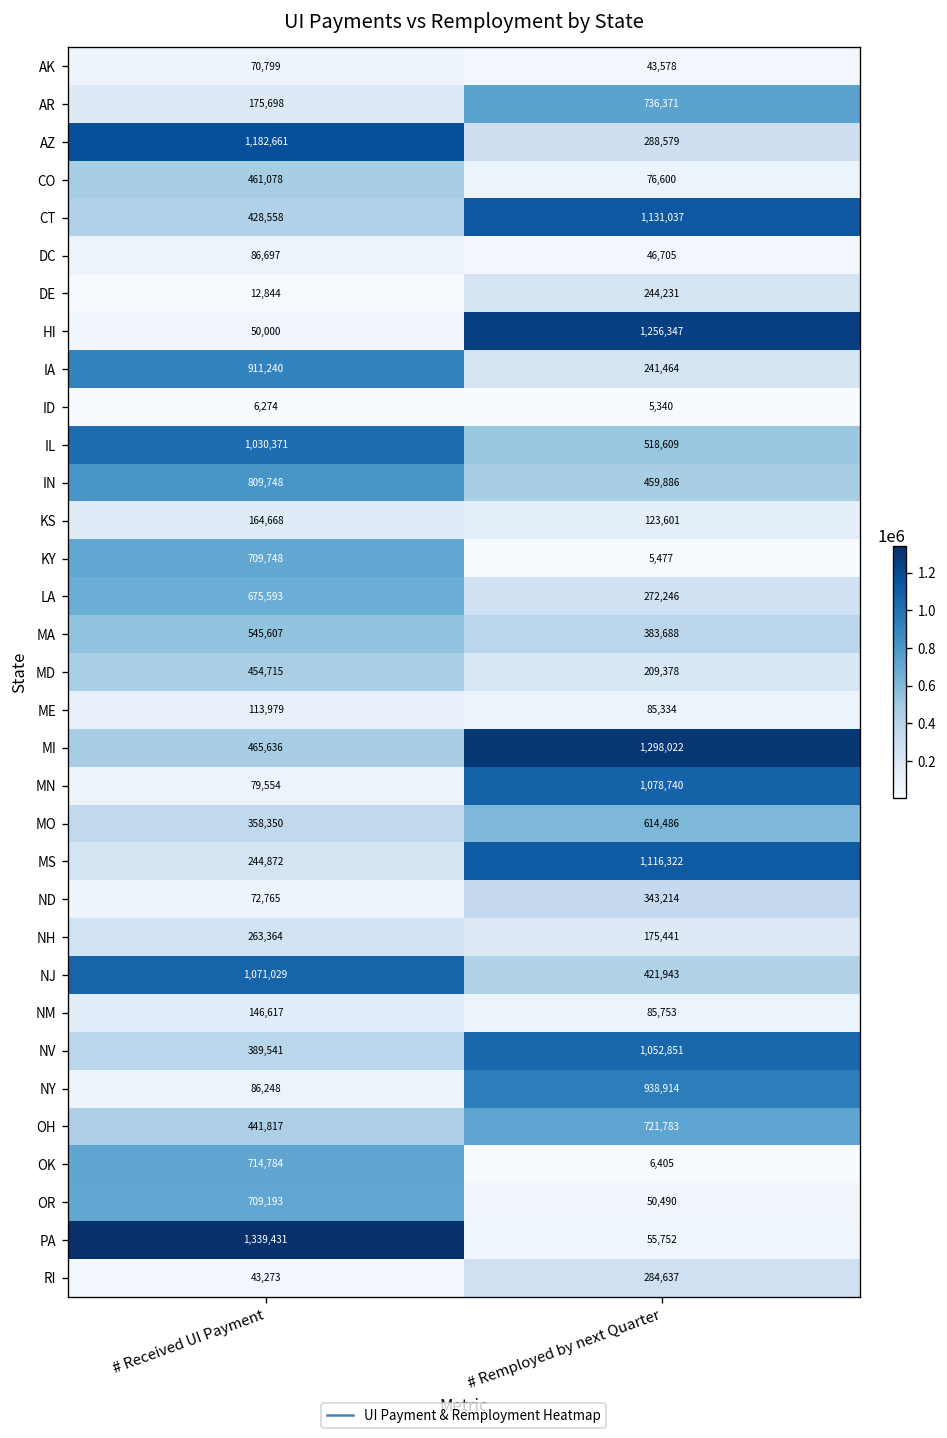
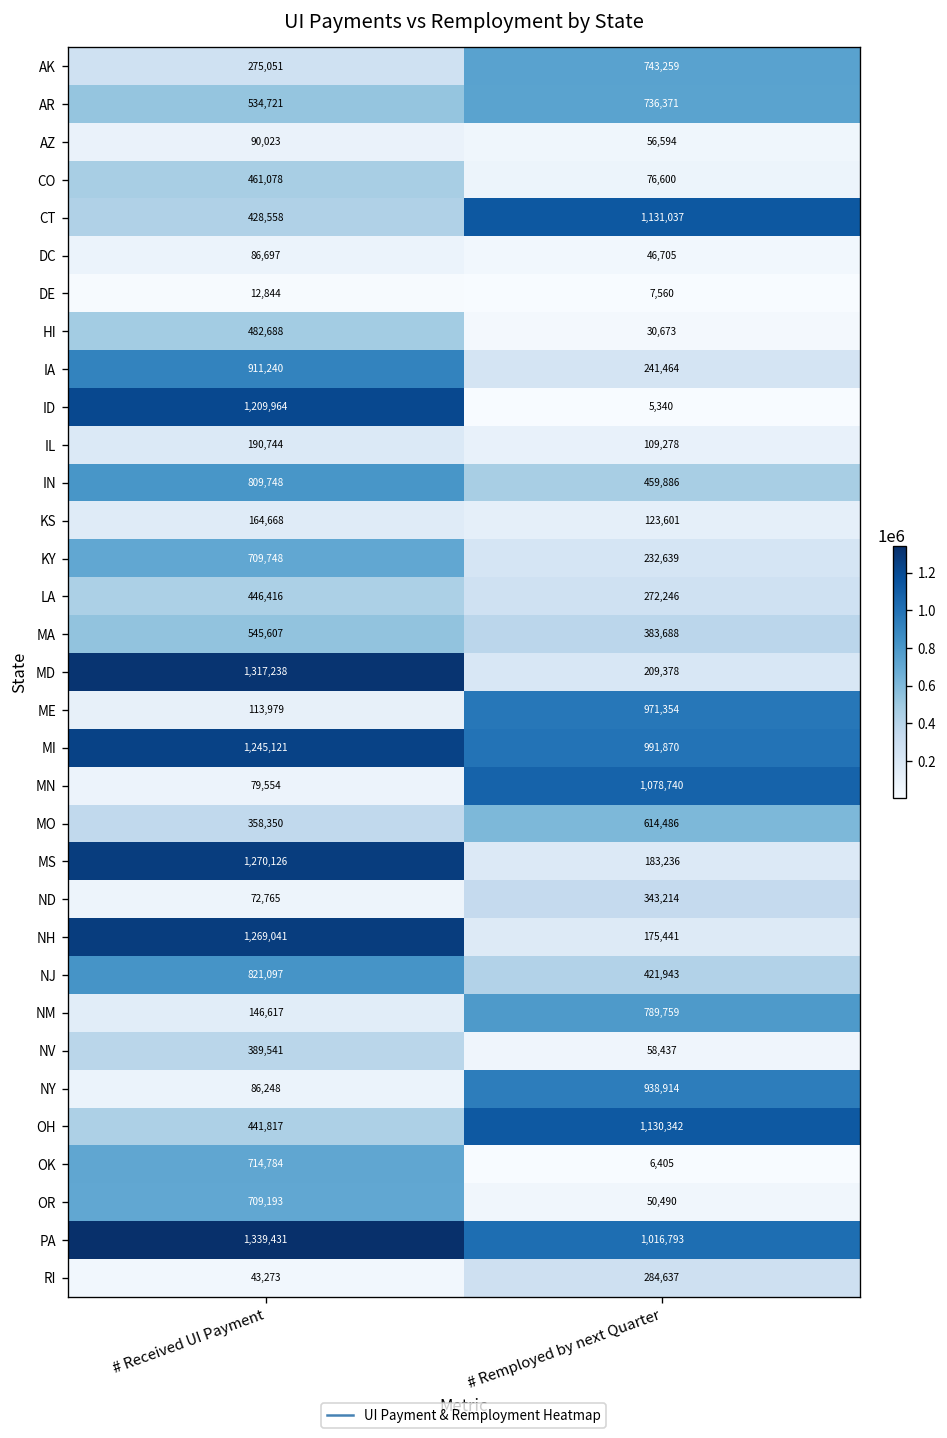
  {
    "AK": {
-     "# Received UI Payment": "70,799",
-     "# Remployed by next Quarter": "43,578"
+     "# Received UI Payment": "275,051",
+     "# Remployed by next Quarter": "743,259"
    },
    "AR": {
-     "# Received UI Payment": "175,698",
+     "# Received UI Payment": "534,721",
      "# Remployed by next Quarter": "736,371"
    },
    "AZ": {
-     "# Received UI Payment": "1,182,661",
-     "# Remployed by next Quarter": "288,579"
+     "# Received UI Payment": "90,023",
+     "# Remployed by next Quarter": "56,594"
    },
    "CO": {
      "# Received UI Payment": "461,078",
      "# Remployed by next Quarter": "76,600"
    },
    "CT": {
      "# Received UI Payment": "428,558",
      "# Remployed by next Quarter": "1,131,037"
    },
    "DC": {
      "# Received UI Payment": "86,697",
      "# Remployed by next Quarter": "46,705"
    },
    "DE": {
      "# Received UI Payment": "12,844",
-     "# Remployed by next Quarter": "244,231"
+     "# Remployed by next Quarter": "7,560"
    },
    "HI": {
-     "# Received UI Payment": "50,000",
-     "# Remployed by next Quarter": "1,256,347"
+     "# Received UI Payment": "482,688",
+     "# Remployed by next Quarter": "30,673"
    },
    "IA": {
      "# Received UI Payment": "911,240",
      "# Remployed by next Quarter": "241,464"
    },
    "ID": {
-     "# Received UI Payment": "6,274",
+     "# Received UI Payment": "1,209,964",
      "# Remployed by next Quarter": "5,340"
    },
    "IL": {
-     "# Received UI Payment": "1,030,371",
-     "# Remployed by next Quarter": "518,609"
+     "# Received UI Payment": "190,744",
+     "# Remployed by next Quarter": "109,278"
    },
    "IN": {
      "# Received UI Payment": "809,748",
      "# Remployed by next Quarter": "459,886"
    },
    "KS": {
      "# Received UI Payment": "164,668",
      "# Remployed by next Quarter": "123,601"
    },
    "KY": {
      "# Received UI Payment": "709,748",
-     "# Remployed by next Quarter": "5,477"
+     "# Remployed by next Quarter": "232,639"
    },
    "LA": {
-     "# Received UI Payment": "675,593",
+     "# Received UI Payment": "446,416",
      "# Remployed by next Quarter": "272,246"
    },
    "MA": {
      "# Received UI Payment": "545,607",
      "# Remployed by next Quarter": "383,688"
    },
    "MD": {
-     "# Received UI Payment": "454,715",
+     "# Received UI Payment": "1,317,238",
      "# Remployed by next Quarter": "209,378"
    },
    "ME": {
      "# Received UI Payment": "113,979",
-     "# Remployed by next Quarter": "85,334"
+     "# Remployed by next Quarter": "971,354"
    },
    "MI": {
-     "# Received UI Payment": "465,636",
-     "# Remployed by next Quarter": "1,298,022"
+     "# Received UI Payment": "1,245,121",
+     "# Remployed by next Quarter": "991,870"
    },
    "MN": {
      "# Received UI Payment": "79,554",
      "# Remployed by next Quarter": "1,078,740"
    },
    "MO": {
      "# Received UI Payment": "358,350",
      "# Remployed by next Quarter": "614,486"
    },
    "MS": {
-     "# Received UI Payment": "244,872",
-     "# Remployed by next Quarter": "1,116,322"
+     "# Received UI Payment": "1,270,126",
+     "# Remployed by next Quarter": "183,236"
    },
    "ND": {
      "# Received UI Payment": "72,765",
      "# Remployed by next Quarter": "343,214"
    },
    "NH": {
-     "# Received UI Payment": "263,364",
+     "# Received UI Payment": "1,269,041",
      "# Remployed by next Quarter": "175,441"
    },
    "NJ": {
-     "# Received UI Payment": "1,071,029",
+     "# Received UI Payment": "821,097",
      "# Remployed by next Quarter": "421,943"
    },
    "NM": {
      "# Received UI Payment": "146,617",
-     "# Remployed by next Quarter": "85,753"
+     "# Remployed by next Quarter": "789,759"
    },
    "NV": {
      "# Received UI Payment": "389,541",
-     "# Remployed by next Quarter": "1,052,851"
+     "# Remployed by next Quarter": "58,437"
    },
    "NY": {
      "# Received UI Payment": "86,248",
      "# Remployed by next Quarter": "938,914"
    },
    "OH": {
      "# Received UI Payment": "441,817",
-     "# Remployed by next Quarter": "721,783"
+     "# Remployed by next Quarter": "1,130,342"
    },
    "OK": {
      "# Received UI Payment": "714,784",
      "# Remployed by next Quarter": "6,405"
    },
    "OR": {
      "# Received UI Payment": "709,193",
      "# Remployed by next Quarter": "50,490"
    },
    "PA": {
      "# Received UI Payment": "1,339,431",
-     "# Remployed by next Quarter": "55,752"
+     "# Remployed by next Quarter": "1,016,793"
    },
    "RI": {
      "# Received UI Payment": "43,273",
      "# Remployed by next Quarter": "284,637"
    }
  }
